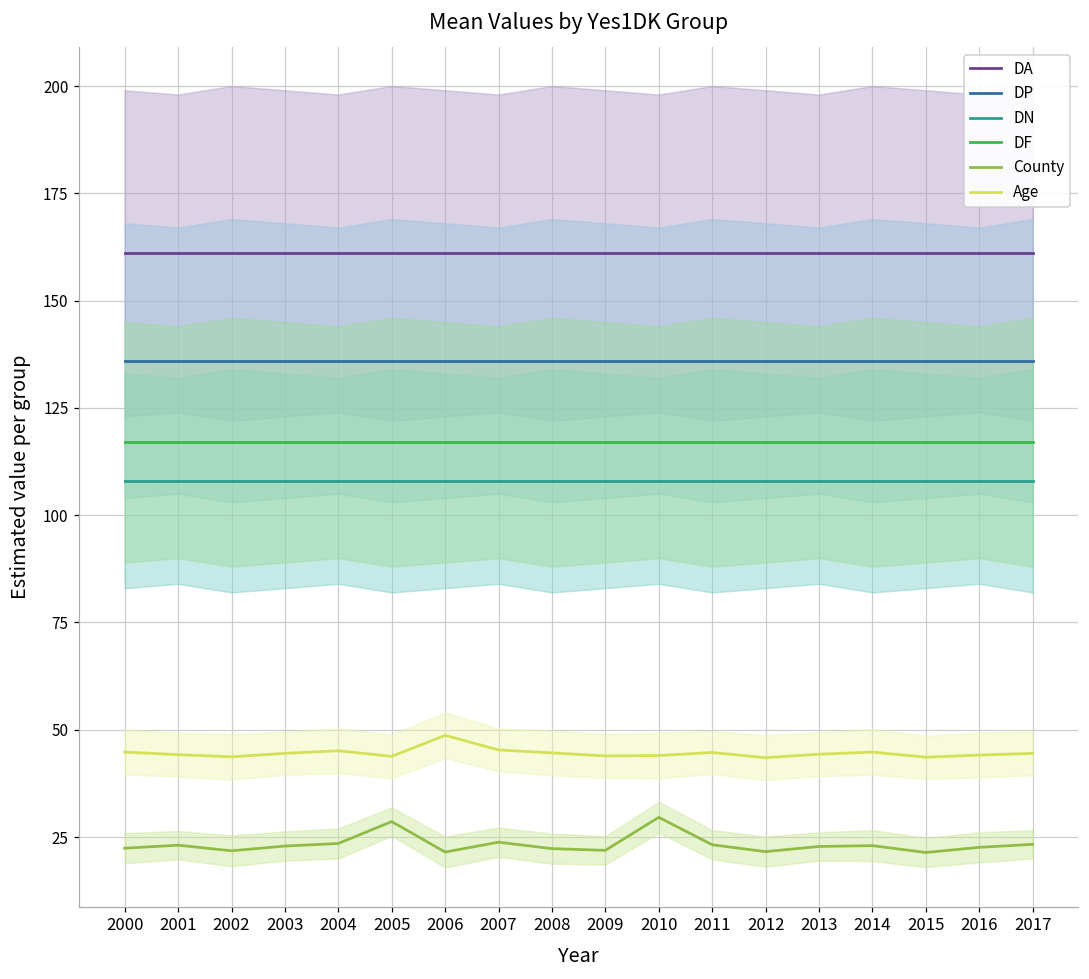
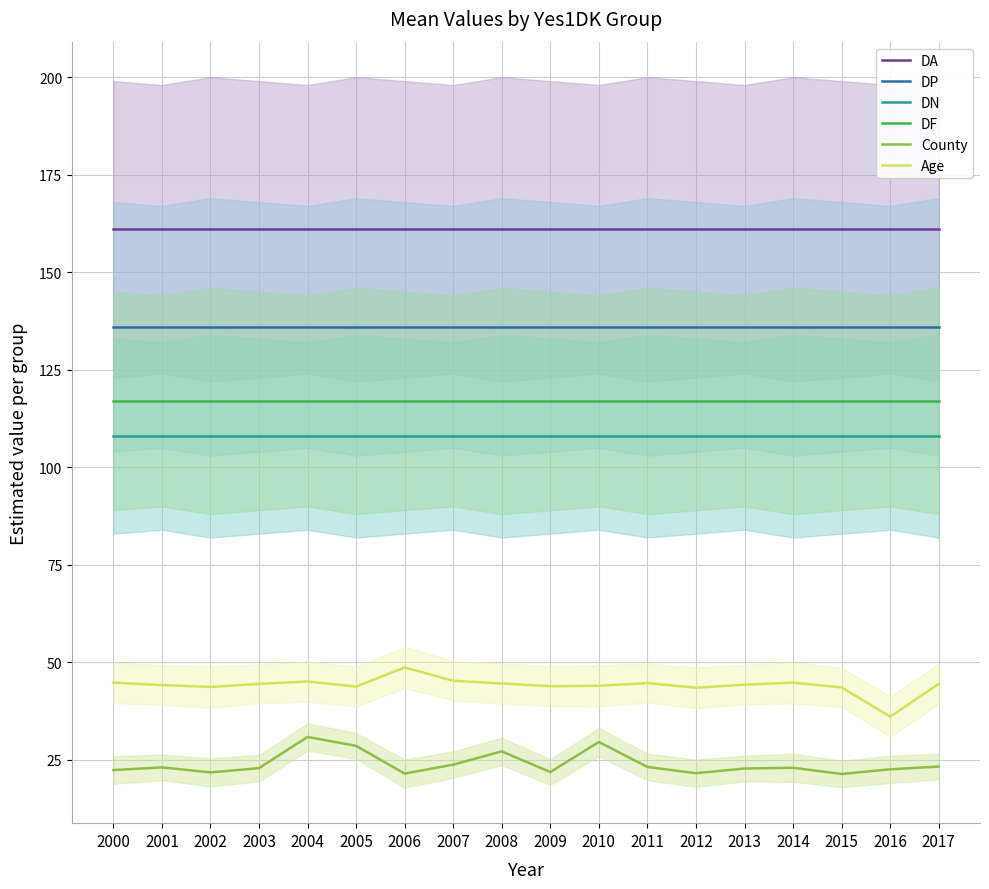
  {
    "DA": {
      "2000": 161,
      "2001": 161,
      "2002": 161,
      "2003": 161,
      "2004": 161,
      "2005": 161,
      "2006": 161,
      "2007": 161,
      "2008": 161,
      "2009": 161,
      "2010": 161,
      "2011": 161,
      "2012": 161,
      "2013": 161,
      "2014": 161,
      "2015": 161,
      "2016": 161,
      "2017": 161
    },
    "DF": {
      "2000": 117,
      "2001": 117,
      "2002": 117,
      "2003": 117,
      "2004": 117,
      "2005": 117,
      "2006": 117,
      "2007": 117,
      "2008": 117,
      "2009": 117,
      "2010": 117,
      "2011": 117,
      "2012": 117,
      "2013": 117,
      "2014": 117,
      "2015": 117,
      "2016": 117,
      "2017": 117
    },
    "County": {
      "2000": 22,
      "2001": 23,
      "2002": 22,
      "2003": 23,
-     "2004": 24,
+     "2004": 31,
      "2005": 29,
      "2006": 22,
      "2007": 24,
-     "2008": 22,
+     "2008": 27,
      "2009": 22,
      "2010": 30,
      "2011": 23,
      "2012": 22,
      "2013": 23,
      "2014": 23,
      "2015": 21,
      "2016": 23,
      "2017": 23
    },
    "Age": {
      "2000": 45,
      "2001": 44,
      "2002": 44,
      "2003": 45,
      "2004": 45,
      "2005": 44,
      "2006": 49,
      "2007": 45,
      "2008": 45,
      "2009": 44,
      "2010": 44,
      "2011": 45,
      "2012": 44,
      "2013": 44,
      "2014": 45,
      "2015": 44,
-     "2016": 44,
+     "2016": 36,
      "2017": 45
    }
  }
